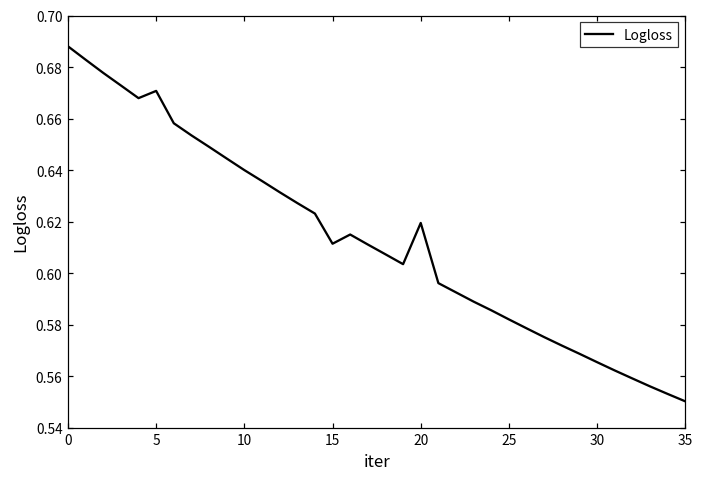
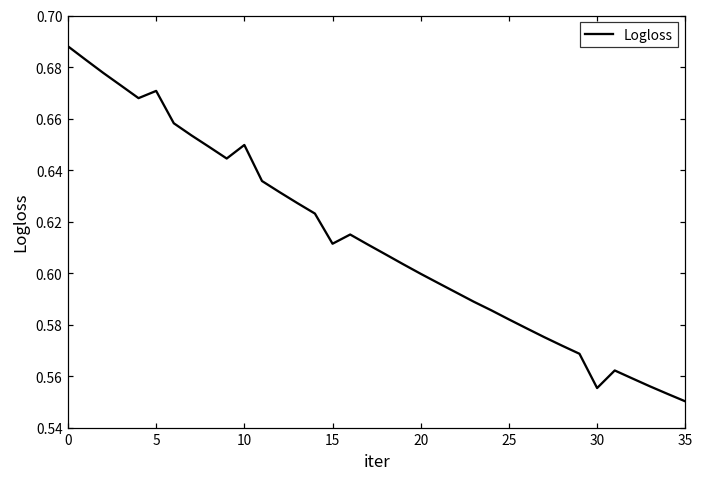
  {
    "0": 0.688,
    "5": 0.671,
-   "10": 0.640,
+   "10": 0.650,
    "15": 0.611,
-   "20": 0.619,
+   "20": 0.600,
    "25": 0.582,
-   "30": 0.565,
+   "30": 0.555,
    "35": 0.550
  }
